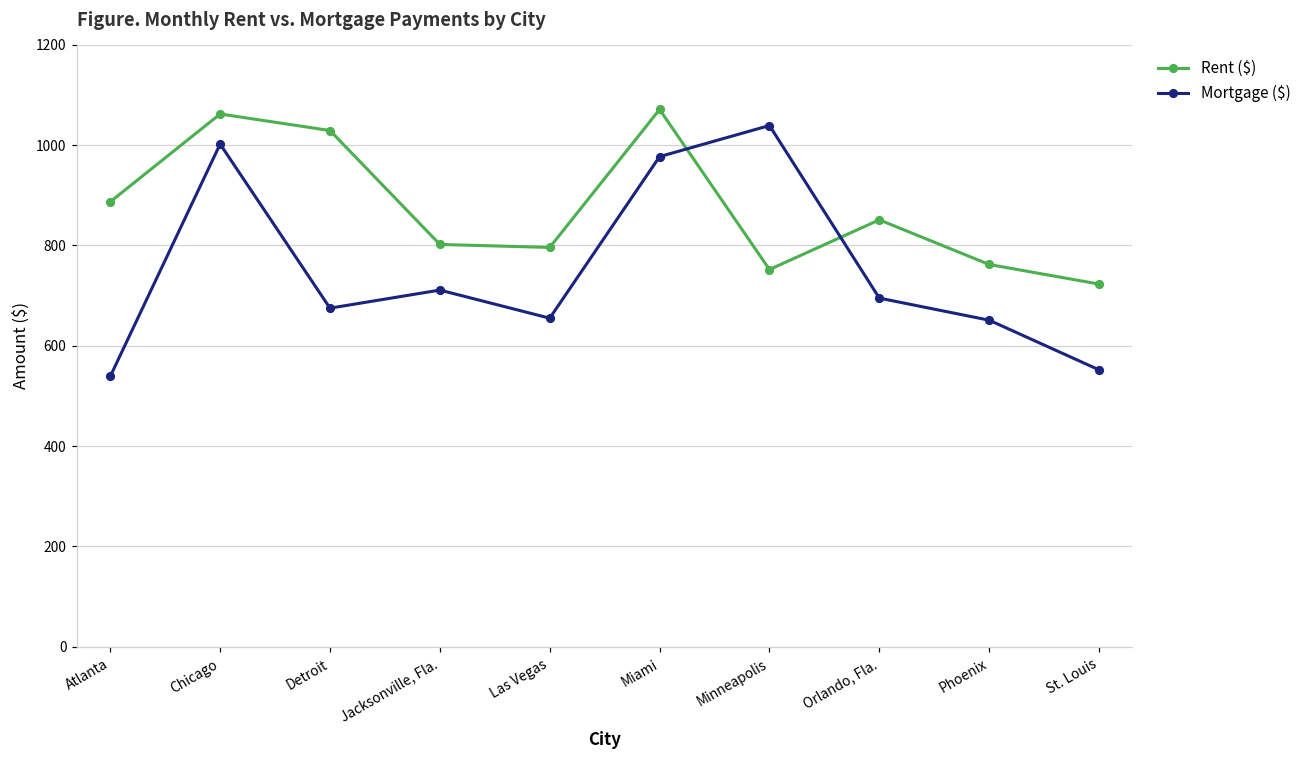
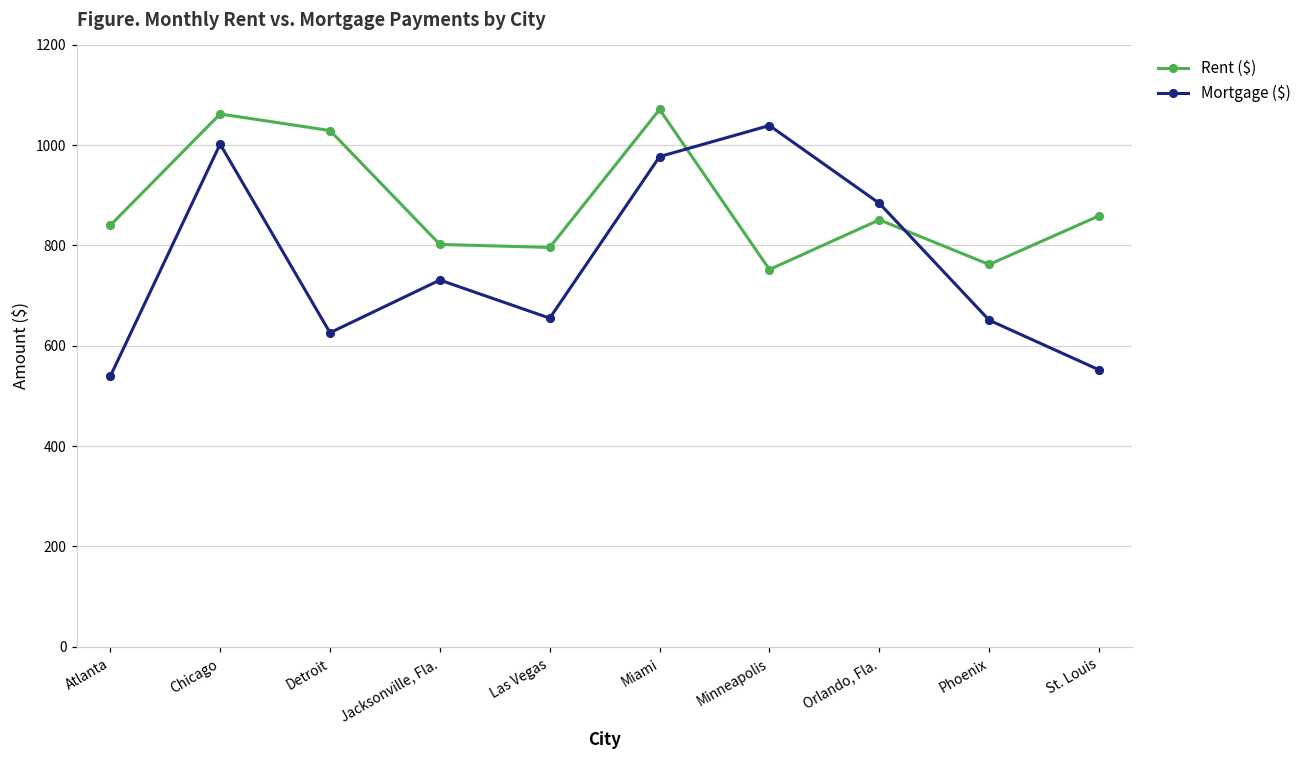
  {
    "Rent ($)": {
-     "Atlanta": 890,
+     "Atlanta": 840,
      "Chicago": 1060,
      "Detroit": 1030,
      "Jacksonville, Fla.": 800,
      "Las Vegas": 800,
      "Miami": 1070,
      "Minneapolis": 750,
      "Orlando, Fla.": 850,
      "Phoenix": 760,
-     "St. Louis": 720
+     "St. Louis": 860
    },
    "Mortgage ($)": {
      "Atlanta": 540,
      "Chicago": 1000,
-     "Detroit": 680,
-     "Jacksonville, Fla.": 710,
+     "Detroit": 630,
+     "Jacksonville, Fla.": 730,
      "Las Vegas": 660,
      "Miami": 980,
      "Minneapolis": 1040,
-     "Orlando, Fla.": 700,
+     "Orlando, Fla.": 880,
      "Phoenix": 650,
      "St. Louis": 550
    }
  }
